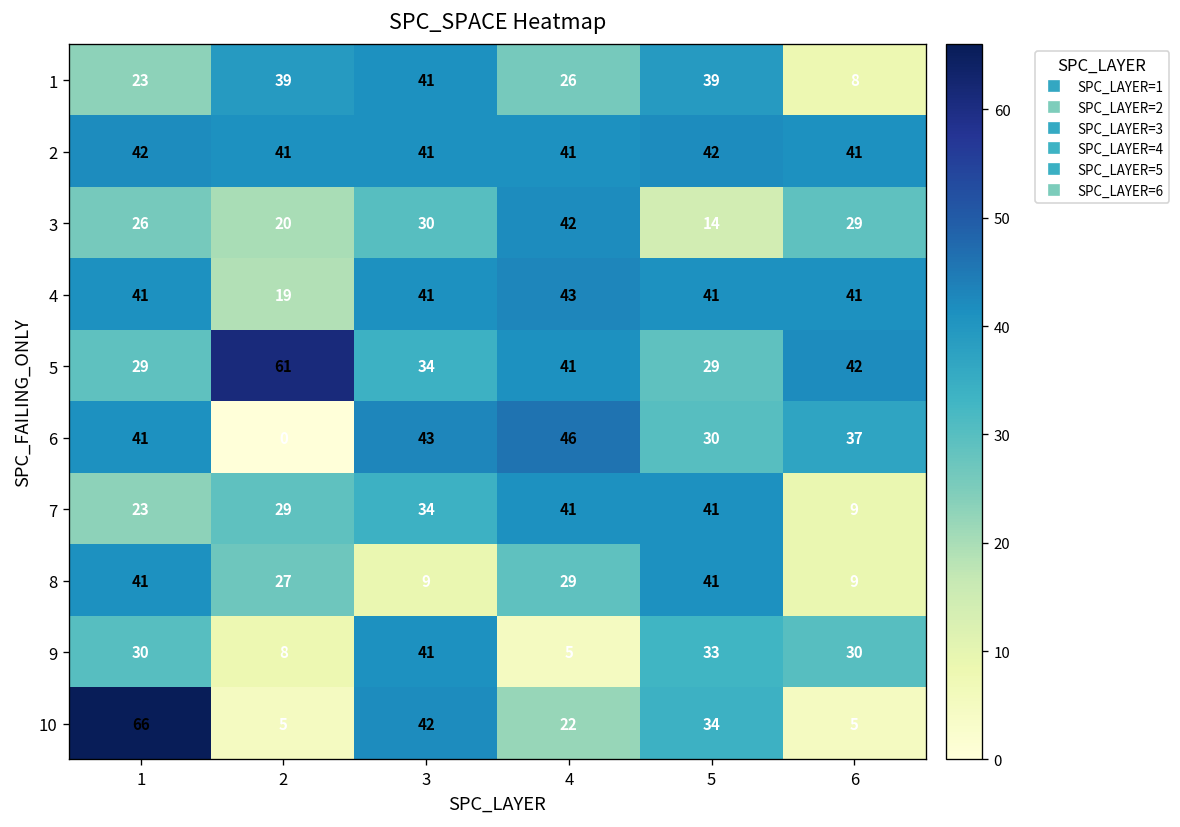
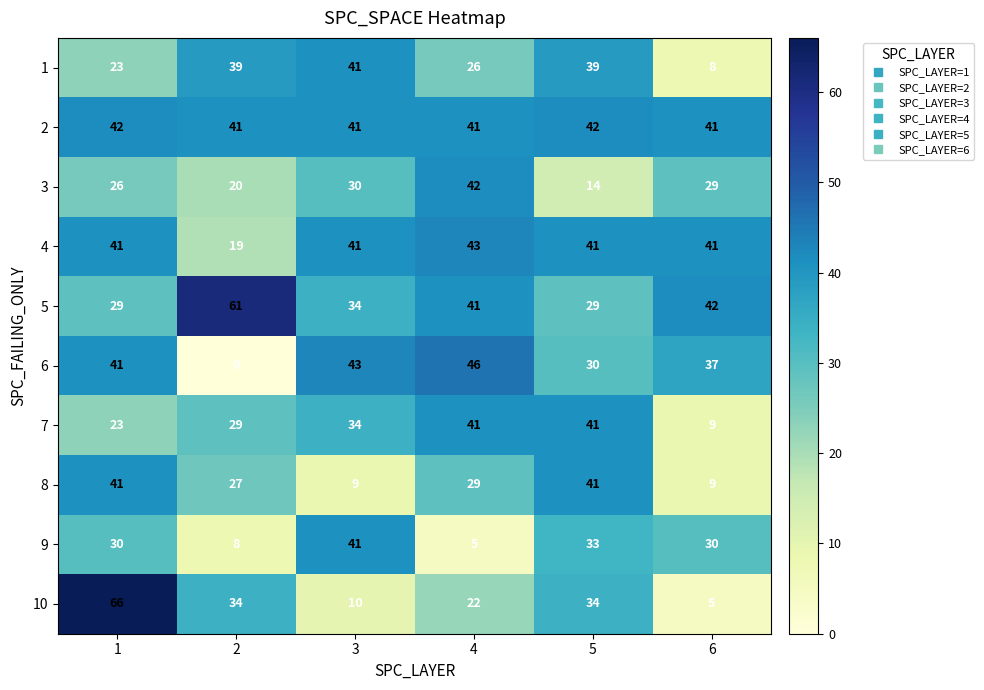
  {
    "1": {
      "1": 23,
      "2": 39,
      "3": 41,
      "4": 26,
      "5": 39,
      "6": 8
    },
    "2": {
      "1": 42,
      "2": 41,
      "3": 41,
      "4": 41,
      "5": 42,
      "6": 41
    },
    "3": {
      "1": 26,
      "2": 20,
      "3": 30,
      "4": 42,
      "5": 14,
      "6": 29
    },
    "4": {
      "1": 41,
      "2": 19,
      "3": 41,
      "4": 43,
      "5": 41,
      "6": 41
    },
    "5": {
      "1": 29,
      "2": 61,
      "3": 34,
      "4": 41,
      "5": 29,
      "6": 42
    },
    "6": {
      "1": 41,
      "3": 43,
      "4": 46,
      "5": 30,
      "6": 37
    },
    "7": {
      "1": 23,
      "2": 29,
      "3": 34,
      "4": 41,
      "5": 41,
      "6": 9
    },
    "8": {
      "1": 41,
      "2": 27,
      "3": 9,
      "4": 29,
      "5": 41,
      "6": 9
    },
    "9": {
      "1": 30,
      "2": 8,
      "3": 41,
      "4": 5,
      "5": 33,
      "6": 30
    },
    "10": {
      "1": 66,
-     "2": 5,
-     "3": 42,
+     "2": 34,
+     "3": 10,
      "4": 22,
      "5": 34,
      "6": 5
    }
  }
